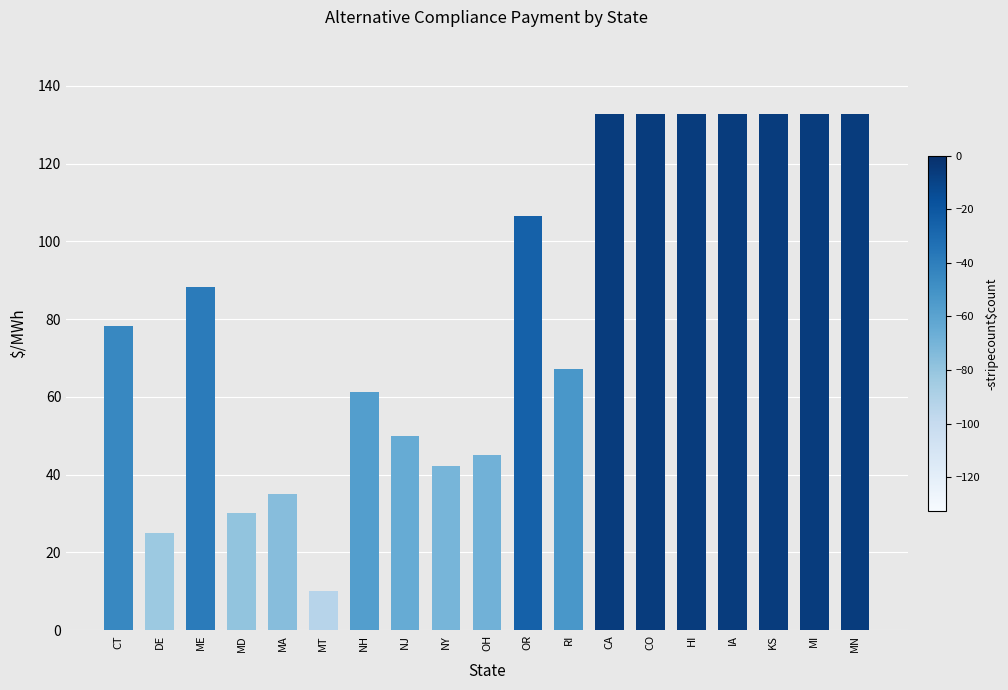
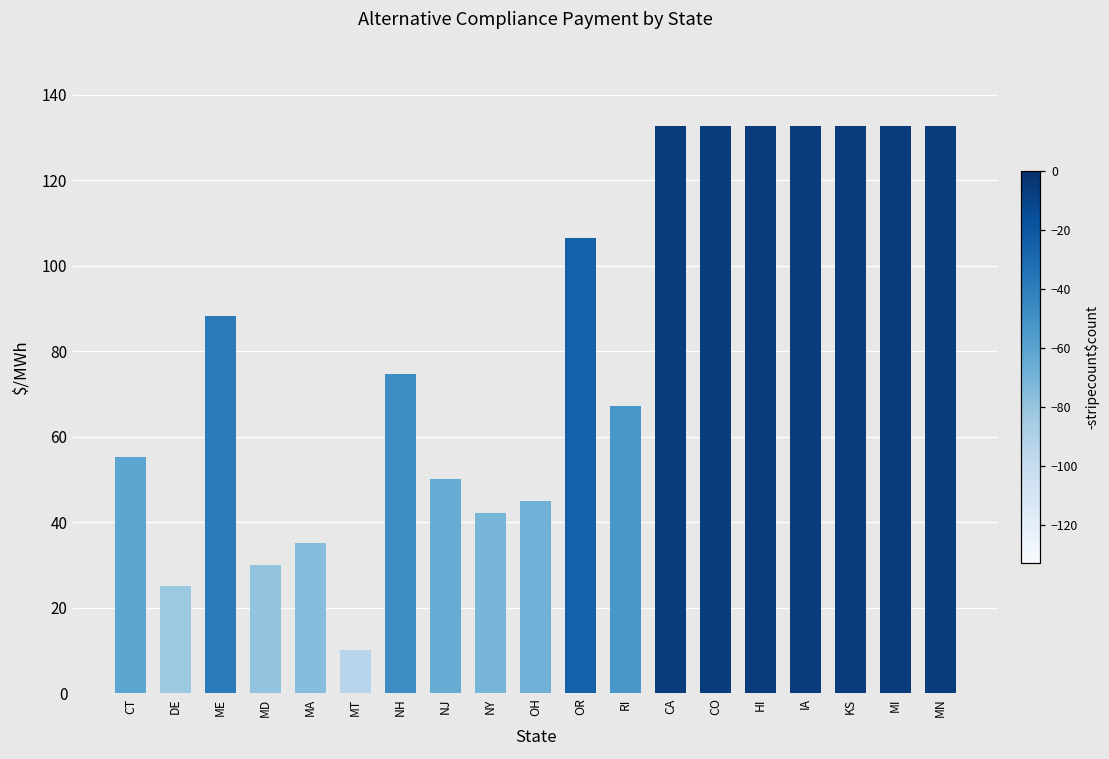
  {
-   "CT": 78,
+   "CT": 55,
    "DE": 25,
    "ME": 88,
    "MD": 30,
    "MA": 35,
    "MT": 10,
-   "NH": 61,
+   "NH": 75,
    "NJ": 50,
    "NY": 42,
    "OH": 45,
    "OR": 107,
    "RI": 67,
    "CA": 133,
    "CO": 133,
    "HI": 133,
    "IA": 133,
    "KS": 133,
    "MI": 133,
    "MN": 133
  }
